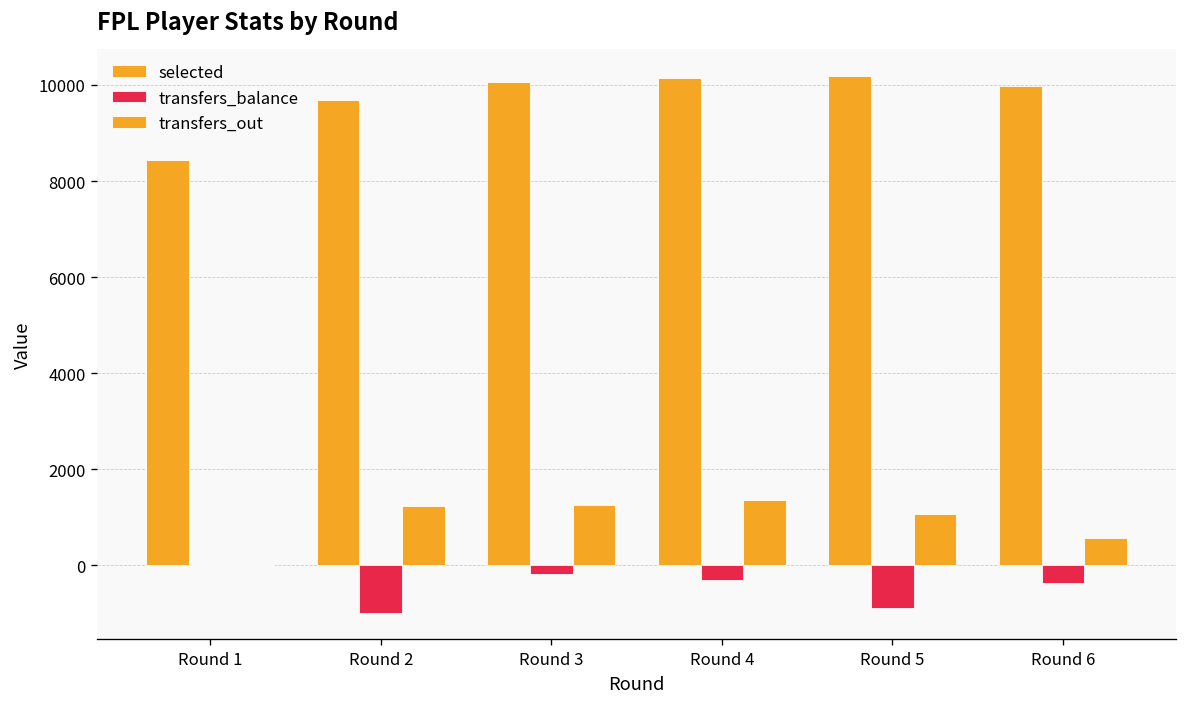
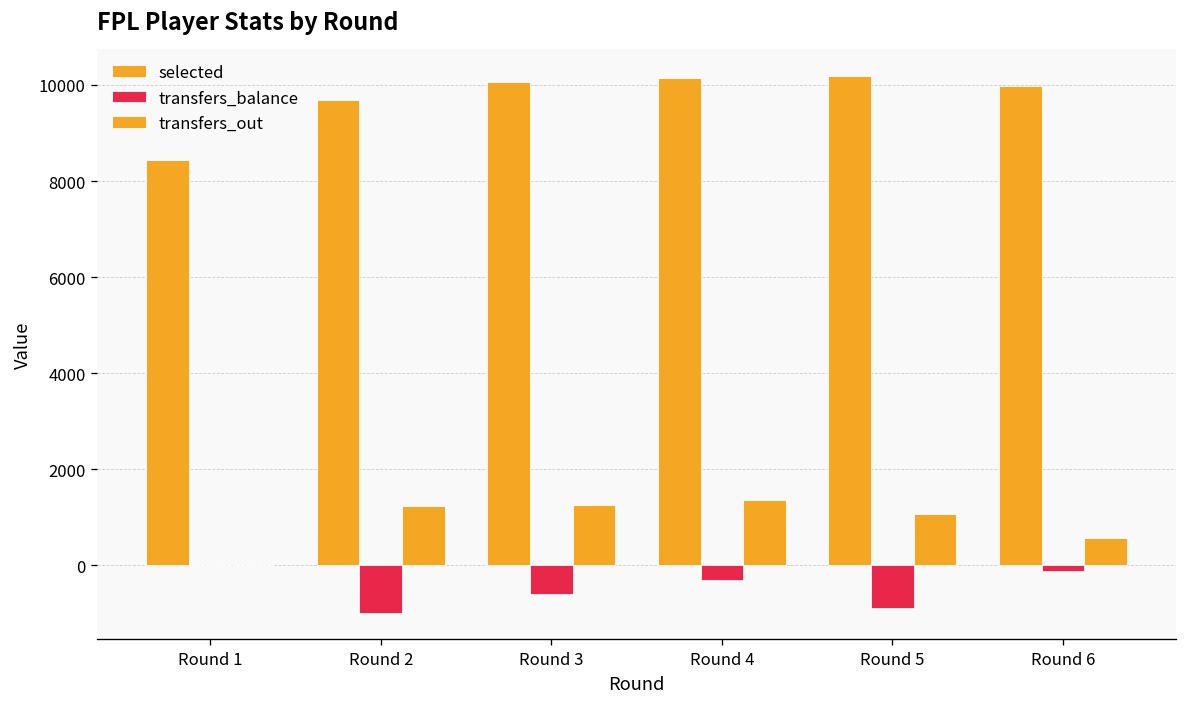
  {
    "transfers_balance": {
      "Round 1": 0,
      "Round 2": -1000,
-     "Round 3": -200,
+     "Round 3": -600,
      "Round 4": -300,
      "Round 5": -900,
-     "Round 6": -400
+     "Round 6": -100
    }
  }
